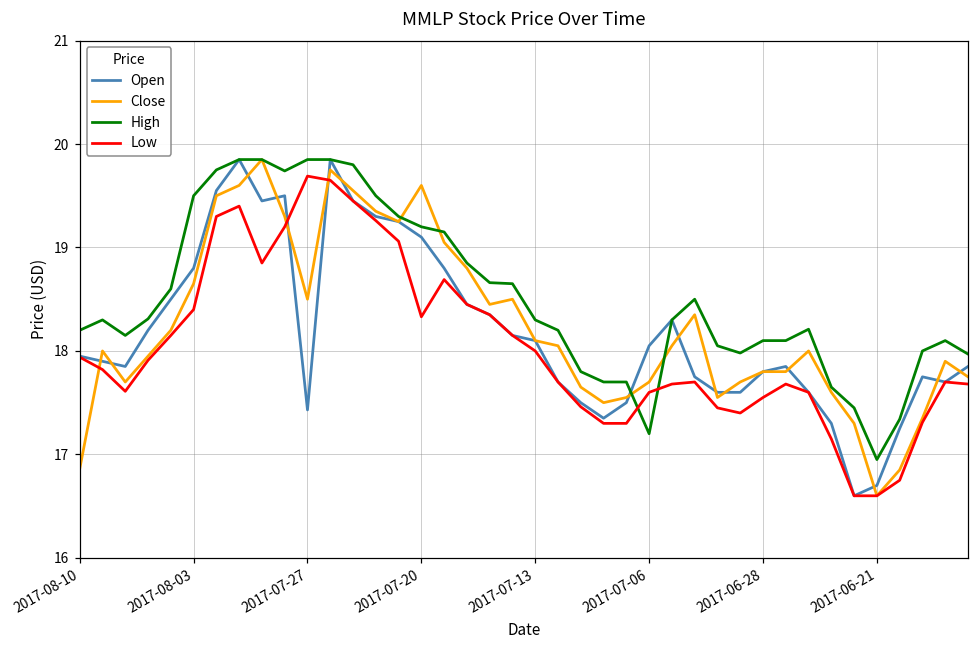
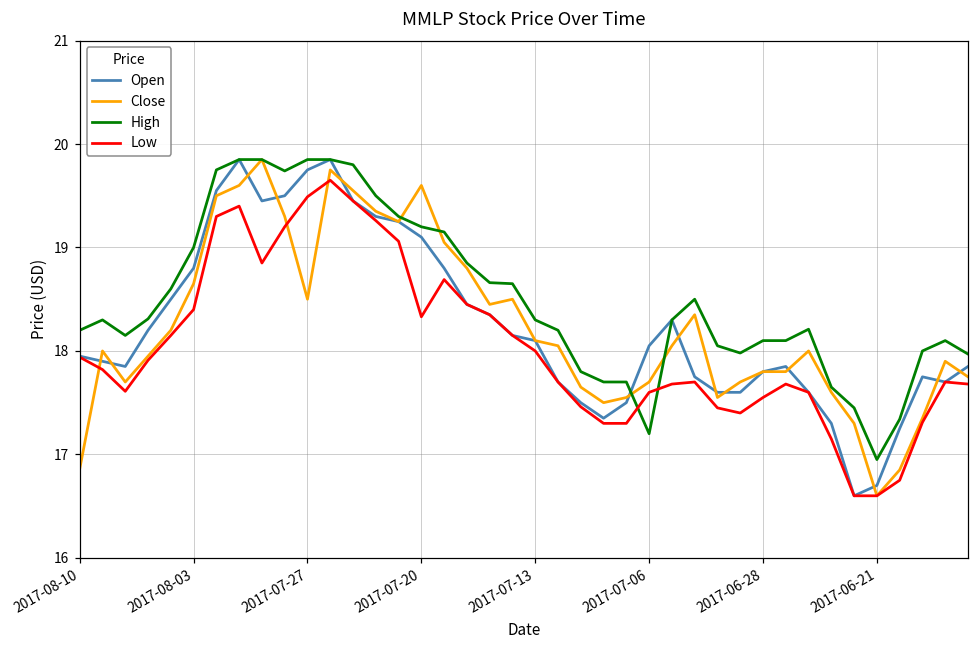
  {
    "Open": {
      "2017-08-03": 18.8,
-     "2017-07-27": 17.4,
+     "2017-07-27": 19.8,
      "2017-07-20": 19.1,
      "2017-07-06": 18.1,
      "2017-06-21": 16.7
    },
    "Close": {
      "2017-08-10": 16.9,
      "2017-08-03": 18.7,
      "2017-07-27": 18.5,
      "2017-07-20": 19.6,
      "2017-07-06": 17.7
    },
    "High": {
      "2017-08-10": 18.2,
-     "2017-08-03": 19.5,
+     "2017-08-03": 19.0,
      "2017-07-27": 19.9,
      "2017-07-20": 19.2,
      "2017-07-13": 18.3,
      "2017-07-06": 17.2,
      "2017-06-28": 18.1,
      "2017-06-21": 17.0
    },
    "Low": {
      "2017-08-03": 18.4,
-     "2017-07-27": 19.7,
+     "2017-07-27": 19.5,
      "2017-07-20": 18.3,
      "2017-07-13": 18.0,
      "2017-07-06": 17.6,
      "2017-06-28": 17.6
    }
  }
